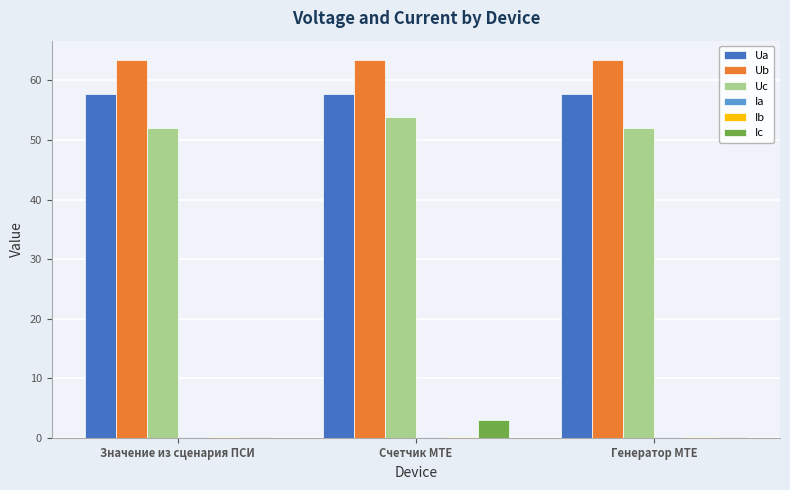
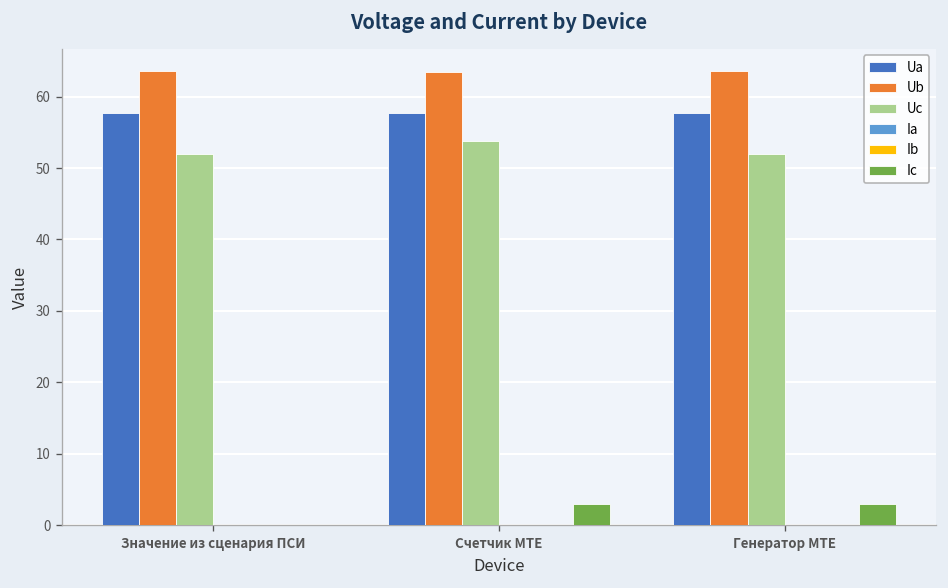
  {
    "Ub": {
      "Значение из сценария ПСИ": 64,
      "Счетчик MTE": 63,
      "Генератор MTE": 64
    },
    "Uc": {
      "Значение из сценария ПСИ": 52,
      "Счетчик MTE": 54,
      "Генератор MTE": 52
    },
    "Ic": {
      "Счетчик MTE": 3,
-     "Генератор MTE": 0
+     "Генератор MTE": 3
    }
  }
